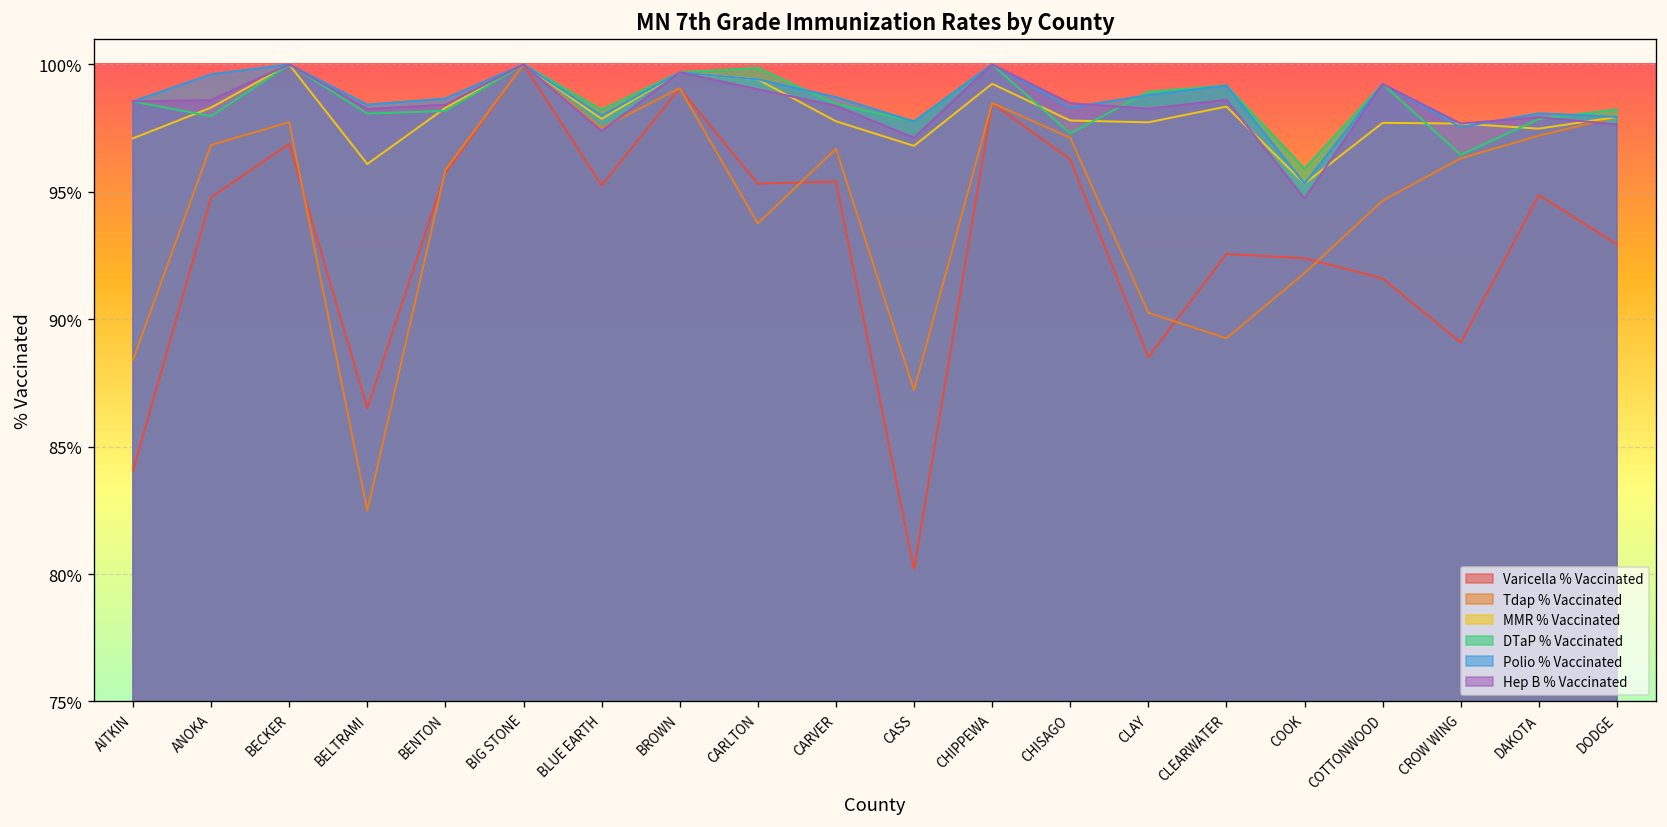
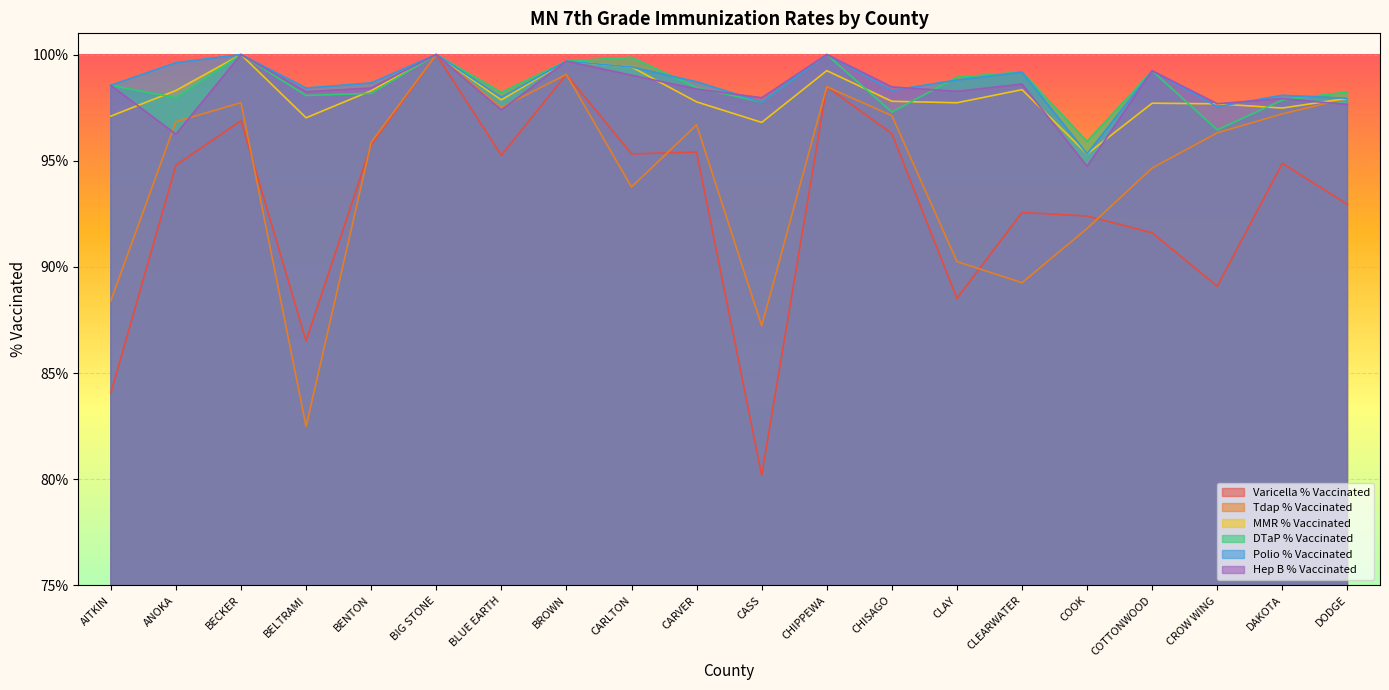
  {
    "MMR % Vaccinated": {
      "AITKIN": "97.1%",
      "ANOKA": "98.3%",
-     "BELTRAMI": "96.1%",
+     "BELTRAMI": "97.0%",
      "BENTON": "98.3%",
      "CARVER": "97.8%",
      "CASS": "96.8%",
      "CHIPPEWA": "99.2%",
      "CHISAGO": "97.8%",
      "CLAY": "97.7%",
      "CLEARWATER": "98.3%",
      "COTTONWOOD": "97.7%",
      "DAKOTA": "97.5%"
    },
    "DTaP % Vaccinated": {
      "ANOKA": "98.0%",
      "BELTRAMI": "98.1%",
      "BENTON": "98.2%",
      "BLUE EARTH": "98.2%",
      "CARLTON": "99.9%",
      "CHISAGO": "97.3%",
      "CLAY": "98.9%",
      "COOK": "95.9%",
      "CROW WING": "96.5%",
      "DODGE": "98.2%"
    },
    "Polio % Vaccinated": {
      "ANOKA": "99.6%",
      "BELTRAMI": "98.4%",
      "BENTON": "98.7%",
      "CARVER": "98.7%",
      "CHISAGO": "98.3%",
      "CLAY": "98.8%",
      "CROW WING": "97.5%",
      "DAKOTA": "98.1%"
    },
    "Hep B % Vaccinated": {
-     "ANOKA": "98.6%",
+     "ANOKA": "96.2%",
      "BELTRAMI": "98.2%",
      "BENTON": "98.4%",
      "CARLTON": "99.0%",
-     "CASS": "97.1%",
+     "CASS": "98.0%",
      "CHISAGO": "98.5%",
      "CLAY": "98.3%",
      "CLEARWATER": "98.6%",
      "COOK": "94.7%",
      "DODGE": "97.6%"
    }
  }
